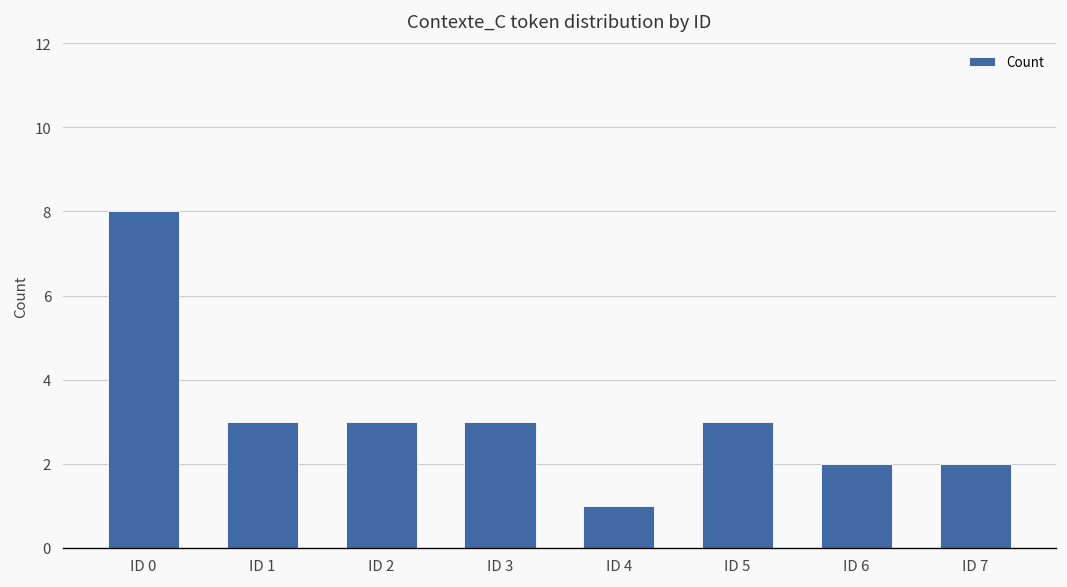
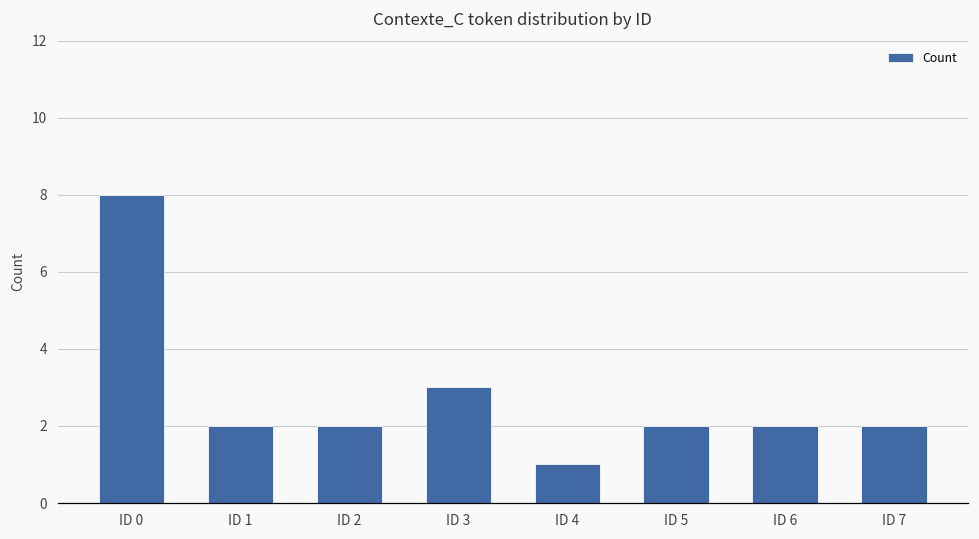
  {
    "ID 0": 8,
-   "ID 1": 3,
-   "ID 2": 3,
+   "ID 1": 2,
+   "ID 2": 2,
    "ID 3": 3,
    "ID 4": 1,
-   "ID 5": 3,
+   "ID 5": 2,
    "ID 6": 2,
    "ID 7": 2
  }
